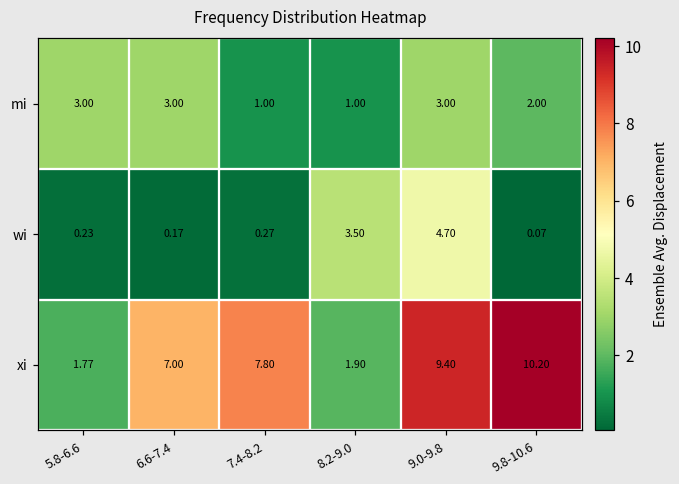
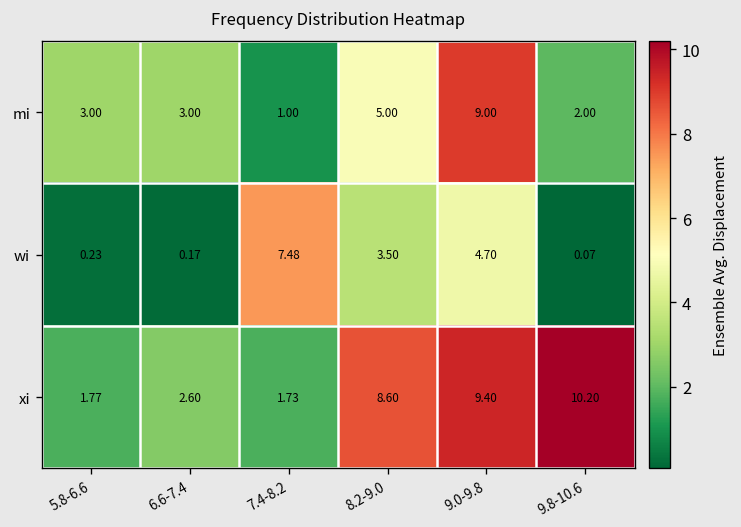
  {
    "mi": {
      "5.8-6.6": 3.00,
      "6.6-7.4": 3.00,
      "7.4-8.2": 1.00,
-     "8.2-9.0": 1.00,
-     "9.0-9.8": 3.00,
+     "8.2-9.0": 5.00,
+     "9.0-9.8": 9.00,
      "9.8-10.6": 2.00
    },
    "wi": {
      "5.8-6.6": 0.23,
      "6.6-7.4": 0.17,
-     "7.4-8.2": 0.27,
+     "7.4-8.2": 7.48,
      "8.2-9.0": 3.50,
      "9.0-9.8": 4.70,
      "9.8-10.6": 0.07
    },
    "xi": {
      "5.8-6.6": 1.77,
-     "6.6-7.4": 7.00,
-     "7.4-8.2": 7.80,
-     "8.2-9.0": 1.90,
+     "6.6-7.4": 2.60,
+     "7.4-8.2": 1.73,
+     "8.2-9.0": 8.60,
      "9.0-9.8": 9.40,
      "9.8-10.6": 10.20
    }
  }
